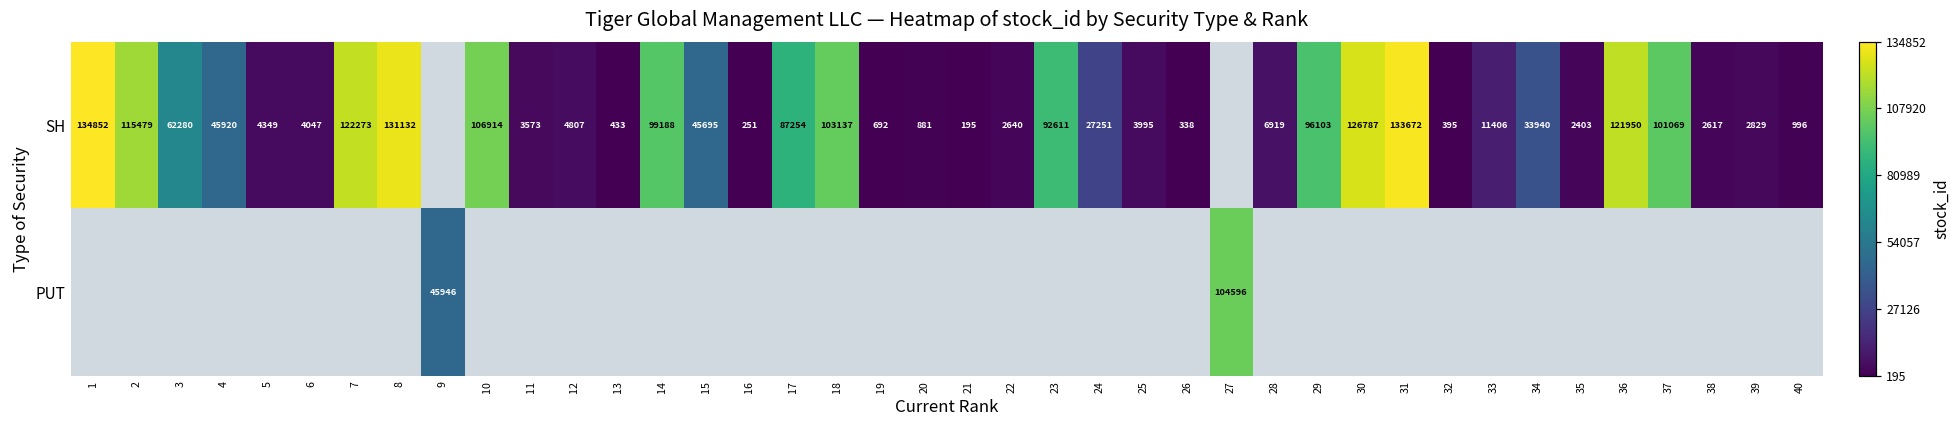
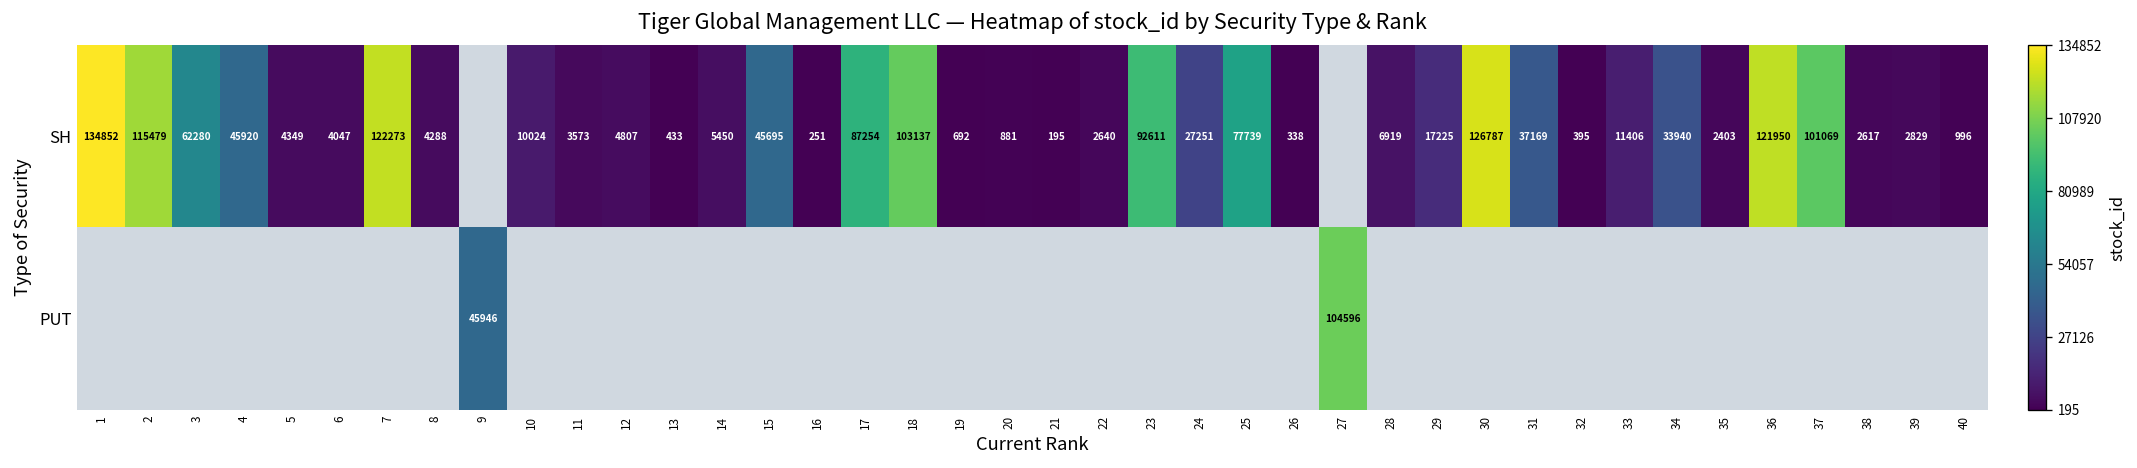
  {
    "SH": {
      "1": 134852,
      "2": 115479,
      "3": 62280,
      "4": 45920,
      "5": 4349,
      "6": 4047,
      "7": 122273,
-     "8": 131132,
-     "10": 106914,
+     "8": 4288,
+     "10": 10024,
      "11": 3573,
      "12": 4807,
      "13": 433,
-     "14": 99188,
+     "14": 5450,
      "15": 45695,
      "16": 251,
      "17": 87254,
      "18": 103137,
      "19": 692,
      "20": 881,
      "21": 195,
      "22": 2640,
      "23": 92611,
      "24": 27251,
-     "25": 3995,
+     "25": 77739,
      "26": 338,
      "28": 6919,
-     "29": 96103,
+     "29": 17225,
      "30": 126787,
-     "31": 133672,
+     "31": 37169,
      "32": 395,
      "33": 11406,
      "34": 33940,
      "35": 2403,
      "36": 121950,
      "37": 101069,
      "38": 2617,
      "39": 2829,
      "40": 996
    },
    "PUT": {
      "9": 45946,
      "27": 104596
    }
  }
